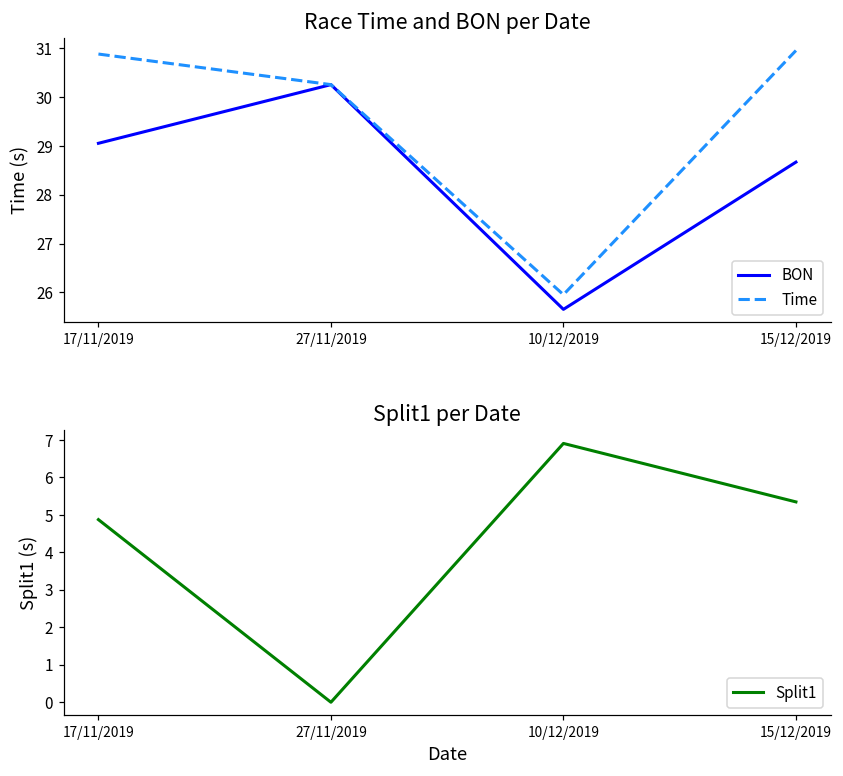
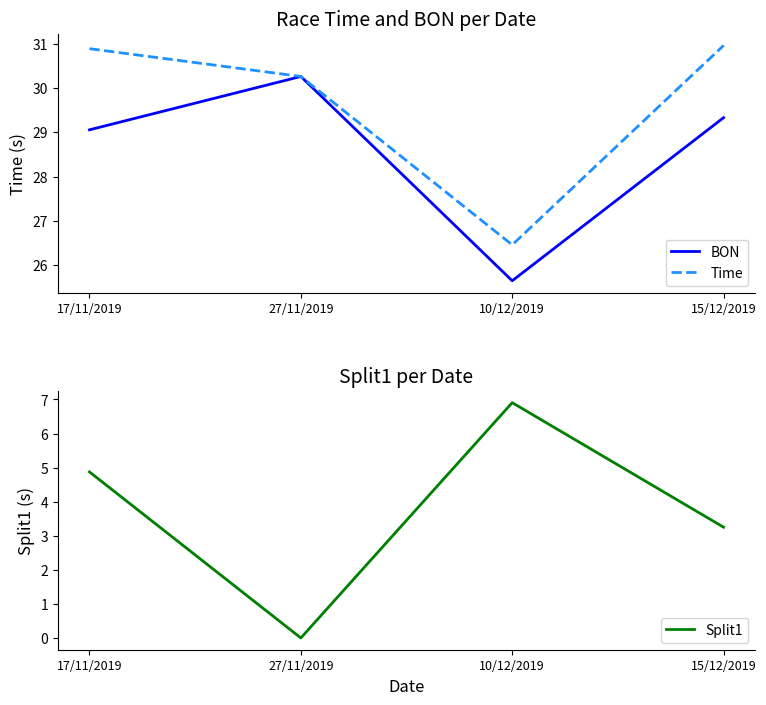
  {
    "Race Time and BON per Date": {
      "BON": {
        "17/11/2019": 29.1,
        "10/12/2019": 25.7,
-       "15/12/2019": 28.7
+       "15/12/2019": 29.3
      },
      "Time": {
        "17/11/2019": 30.9,
-       "10/12/2019": 26.0,
+       "10/12/2019": 26.5,
        "15/12/2019": 31.0
      }
    },
    "Split1 per Date": {
      "17/11/2019": 4.9,
      "27/11/2019": 0.0,
      "10/12/2019": 6.9,
-     "15/12/2019": 5.3
+     "15/12/2019": 3.3
    }
  }
